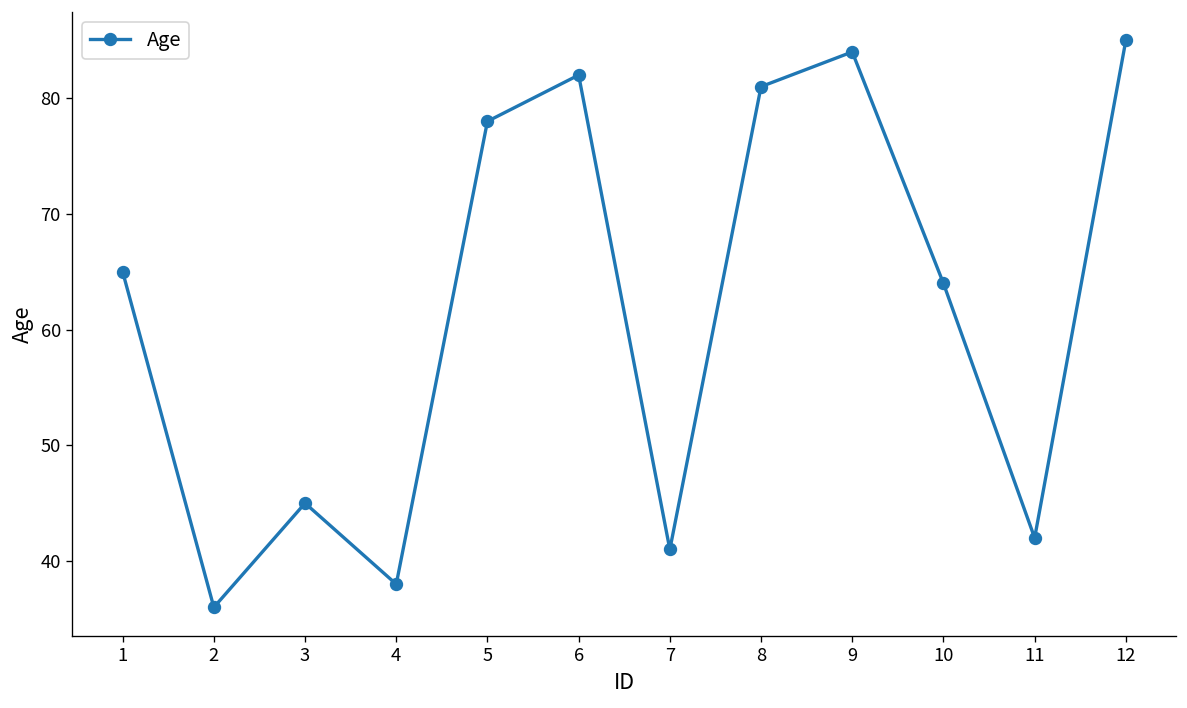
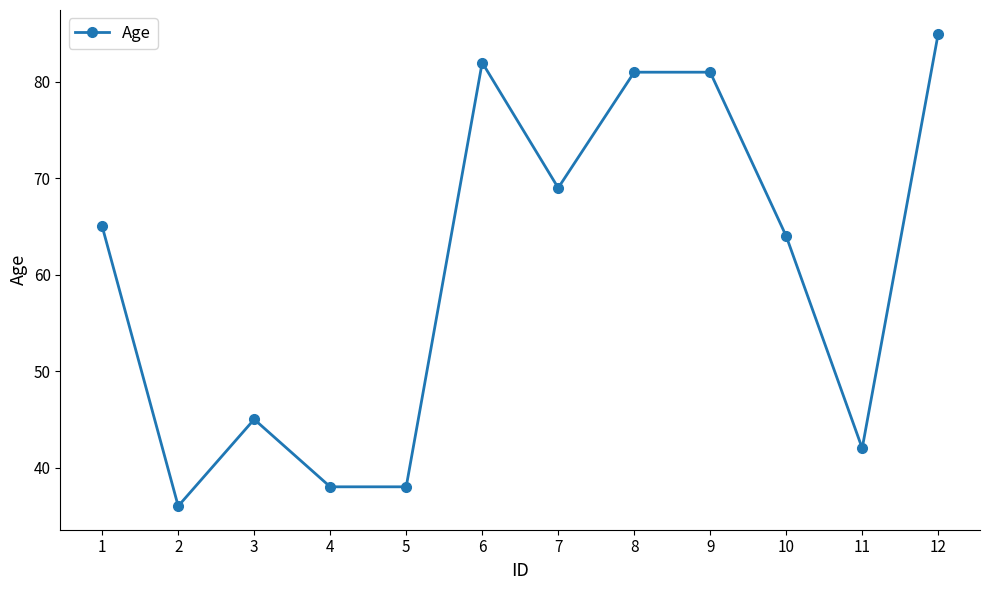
  {
    "1": 65,
    "2": 36,
    "3": 45,
    "4": 38,
-   "5": 78,
+   "5": 38,
    "6": 82,
-   "7": 41,
+   "7": 69,
    "8": 81,
-   "9": 84,
+   "9": 81,
    "10": 64,
    "11": 42,
    "12": 85
  }
